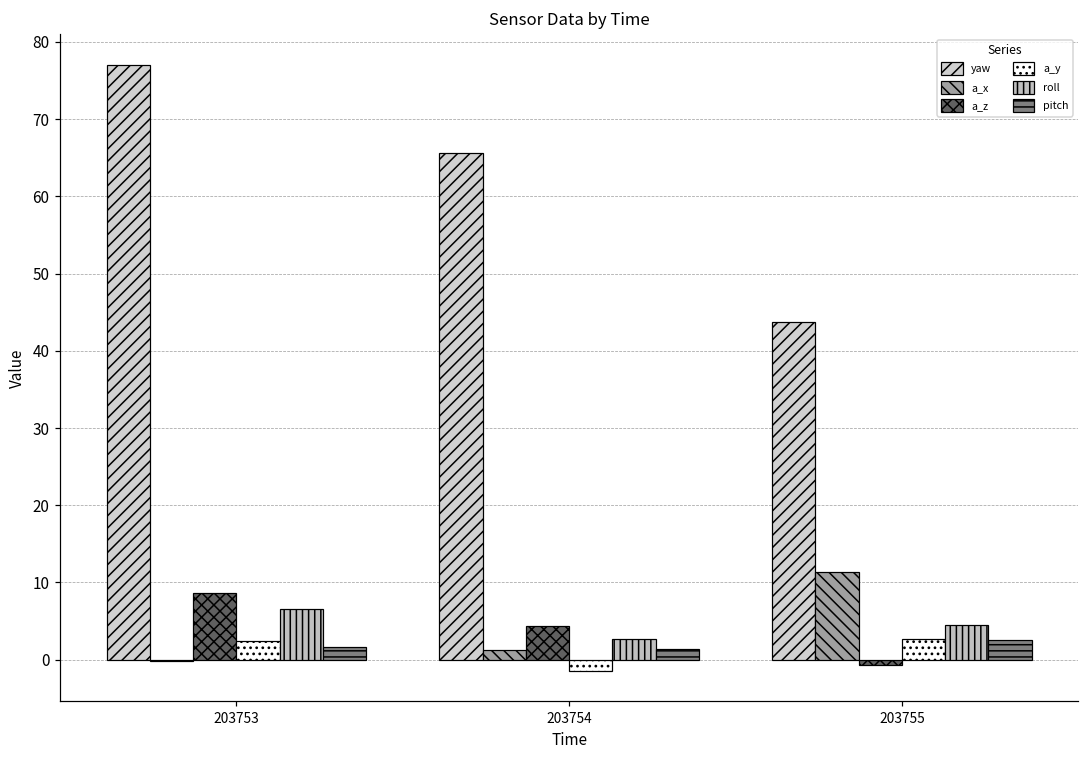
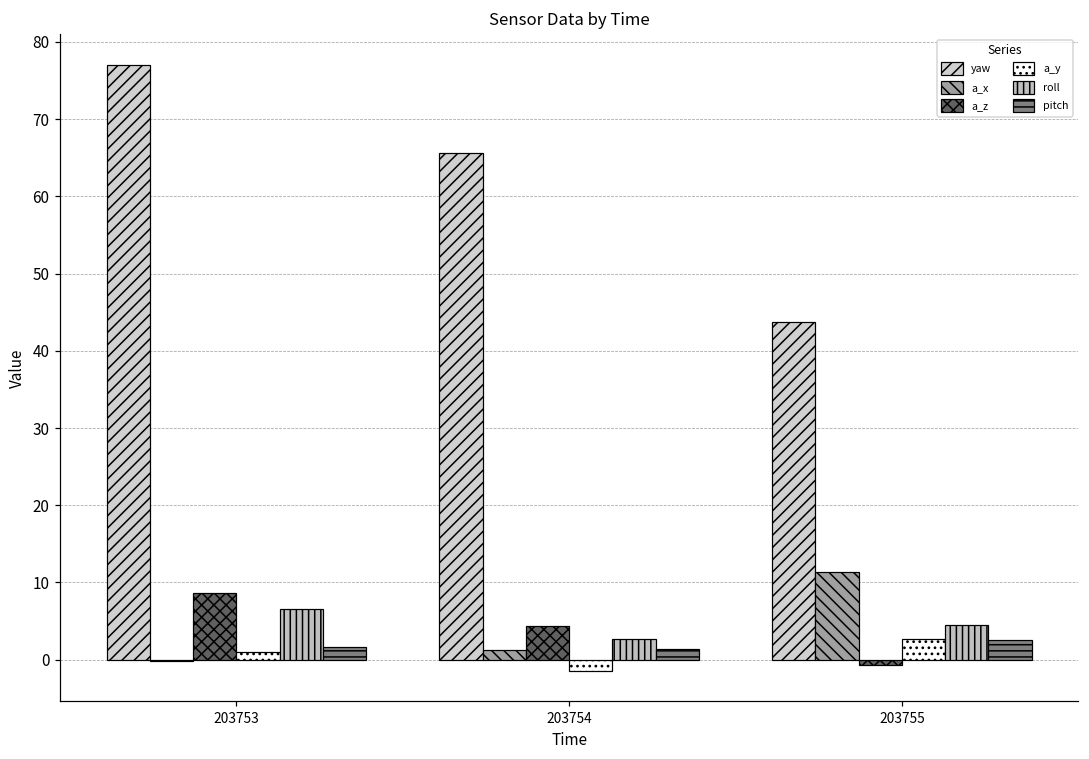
  {
    "a_y": {
-     "203753": 2,
+     "203753": 1,
      "203754": -1,
      "203755": 3
    }
  }
